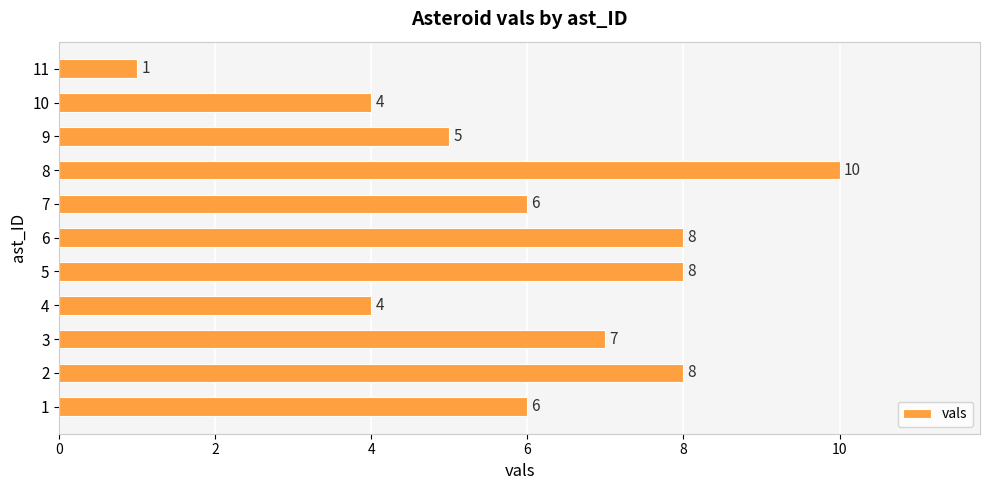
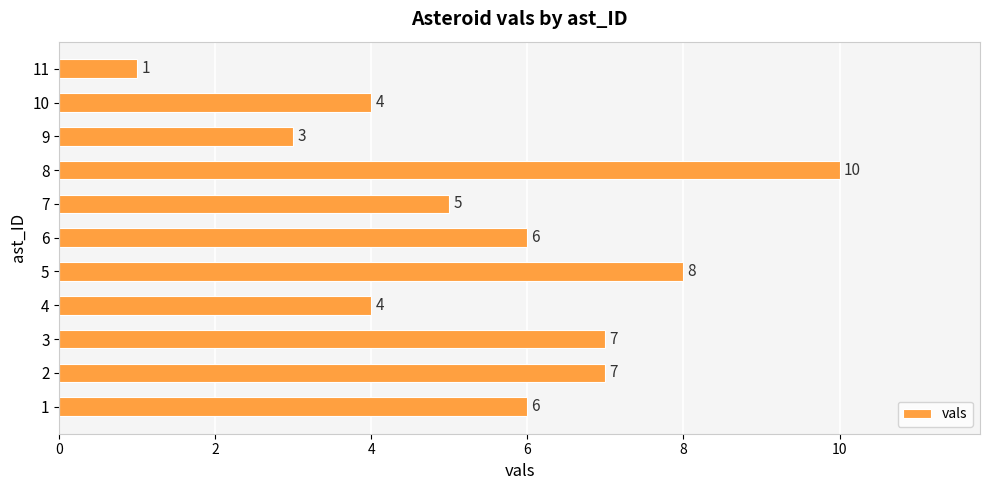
  {
    "11": 1,
    "10": 4,
-   "9": 5,
+   "9": 3,
    "8": 10,
-   "7": 6,
-   "6": 8,
+   "7": 5,
+   "6": 6,
    "5": 8,
    "4": 4,
    "3": 7,
-   "2": 8,
+   "2": 7,
    "1": 6
  }
